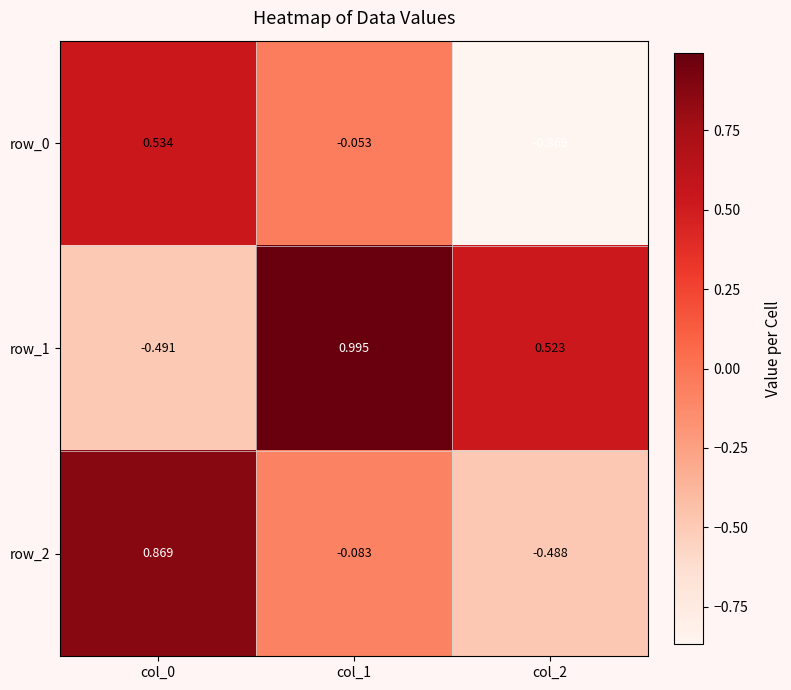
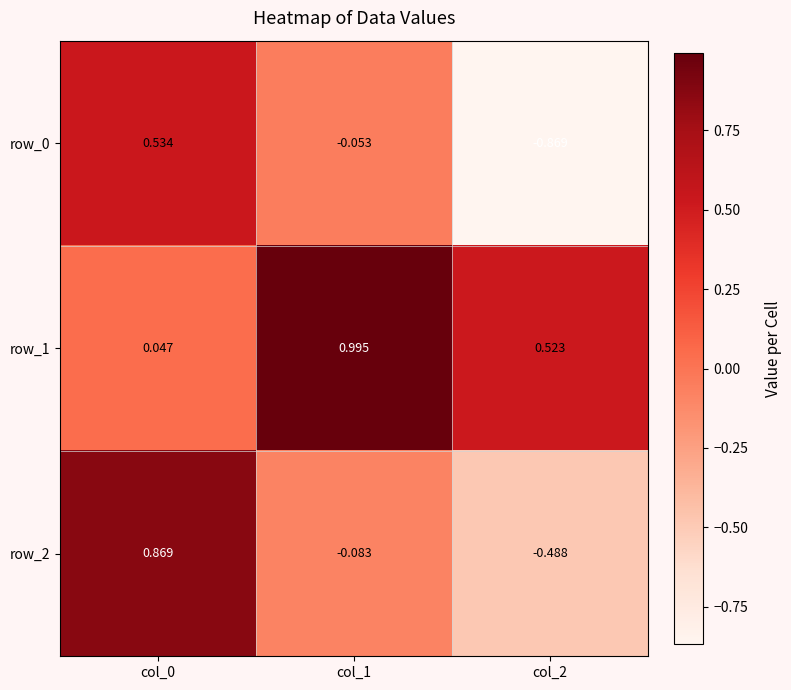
  {
    "row_0": {
      "col_0": 0.534,
      "col_1": -0.053
    },
    "row_1": {
-     "col_0": -0.491,
+     "col_0": 0.047,
      "col_1": 0.995,
      "col_2": 0.523
    },
    "row_2": {
      "col_0": 0.869,
      "col_1": -0.083,
      "col_2": -0.488
    }
  }
